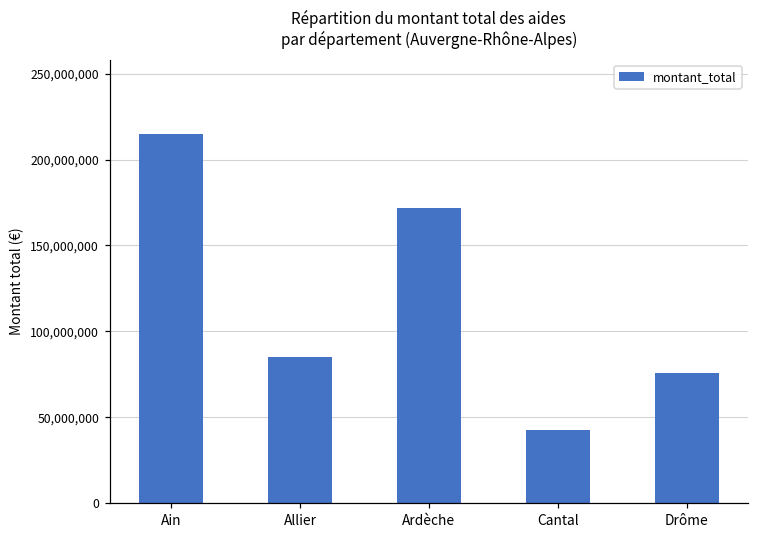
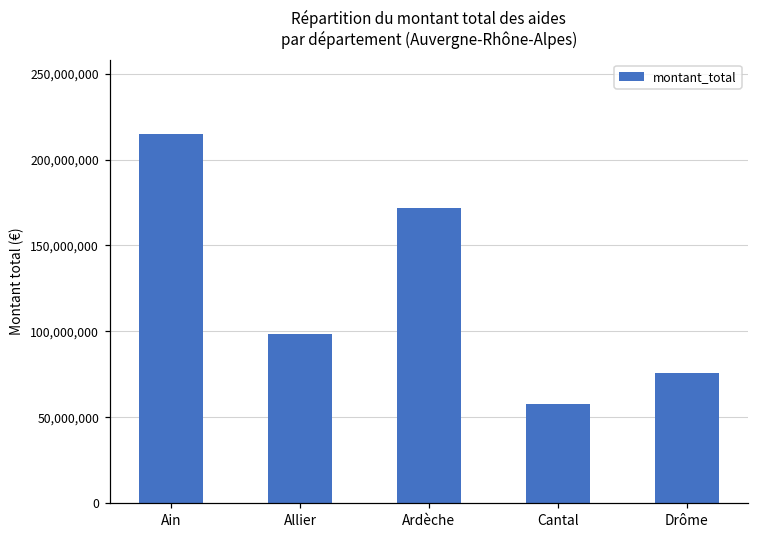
  {
    "Ain": "215,000,000",
-   "Allier": "85,000,000",
+   "Allier": "98,000,000",
    "Ardèche": "172,000,000",
-   "Cantal": "42,000,000",
+   "Cantal": "58,000,000",
    "Drôme": "76,000,000"
  }
